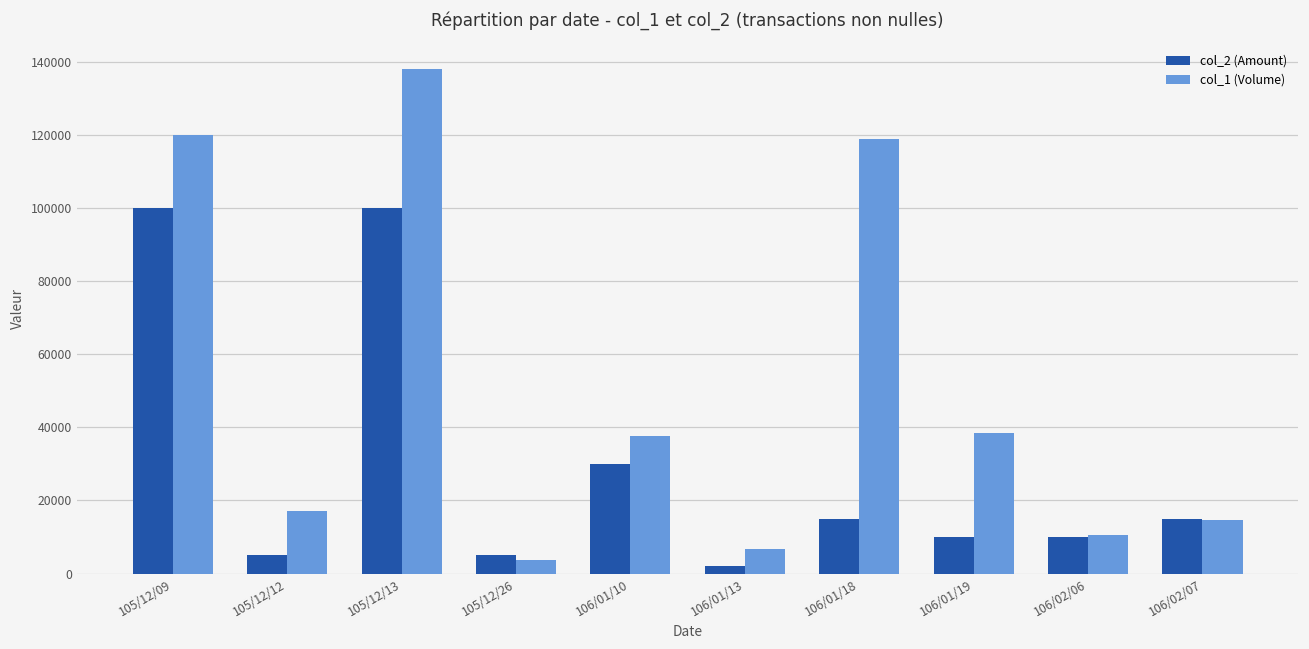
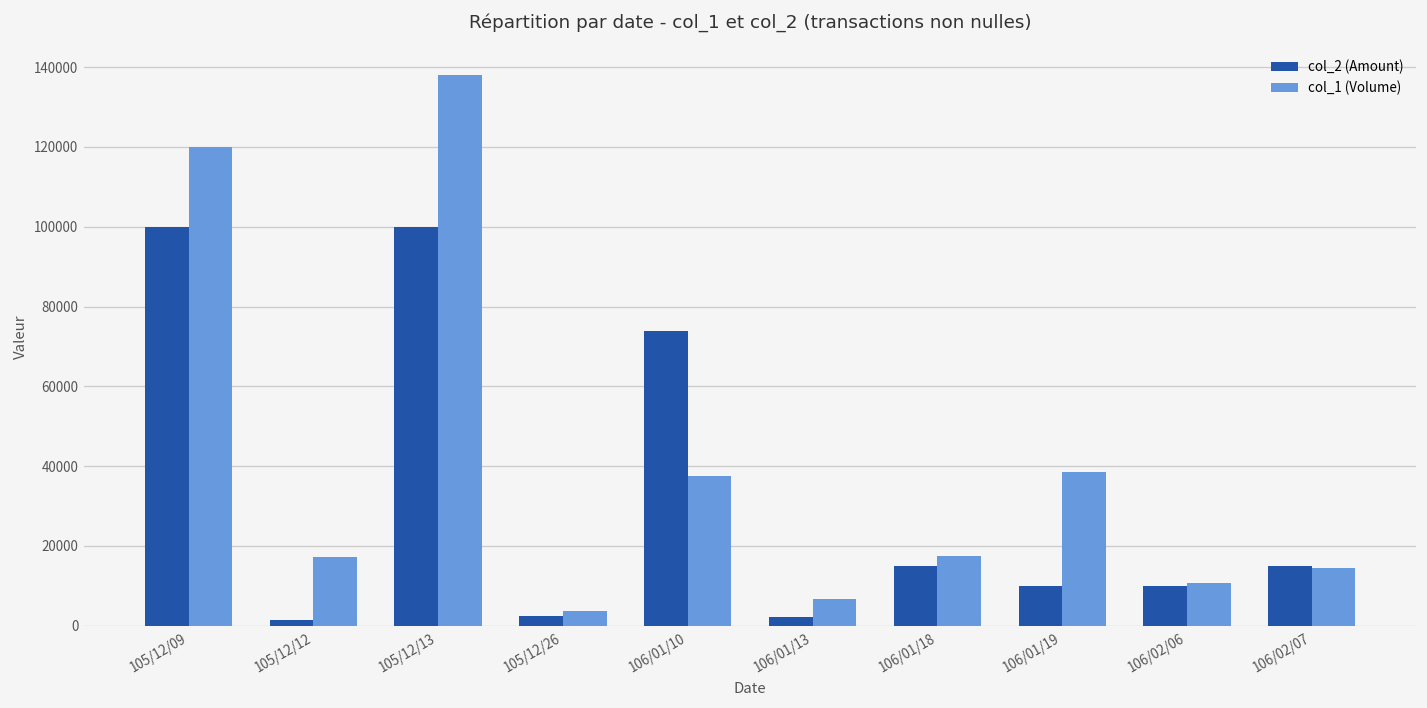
  {
    "col_2 (Amount)": {
      "105/12/09": 100000,
-     "105/12/12": 5000,
+     "105/12/12": 1000,
      "105/12/13": 100000,
-     "105/12/26": 5000,
-     "106/01/10": 30000,
+     "105/12/26": 2000,
+     "106/01/10": 74000,
      "106/01/13": 2000,
      "106/01/18": 15000,
      "106/01/19": 10000,
      "106/02/06": 10000,
      "106/02/07": 15000
    },
    "col_1 (Volume)": {
      "105/12/09": 120000,
      "105/12/12": 17000,
      "105/12/13": 138000,
      "105/12/26": 4000,
      "106/01/10": 38000,
      "106/01/13": 7000,
-     "106/01/18": 119000,
+     "106/01/18": 18000,
      "106/01/19": 39000,
      "106/02/06": 11000,
      "106/02/07": 15000
    }
  }
